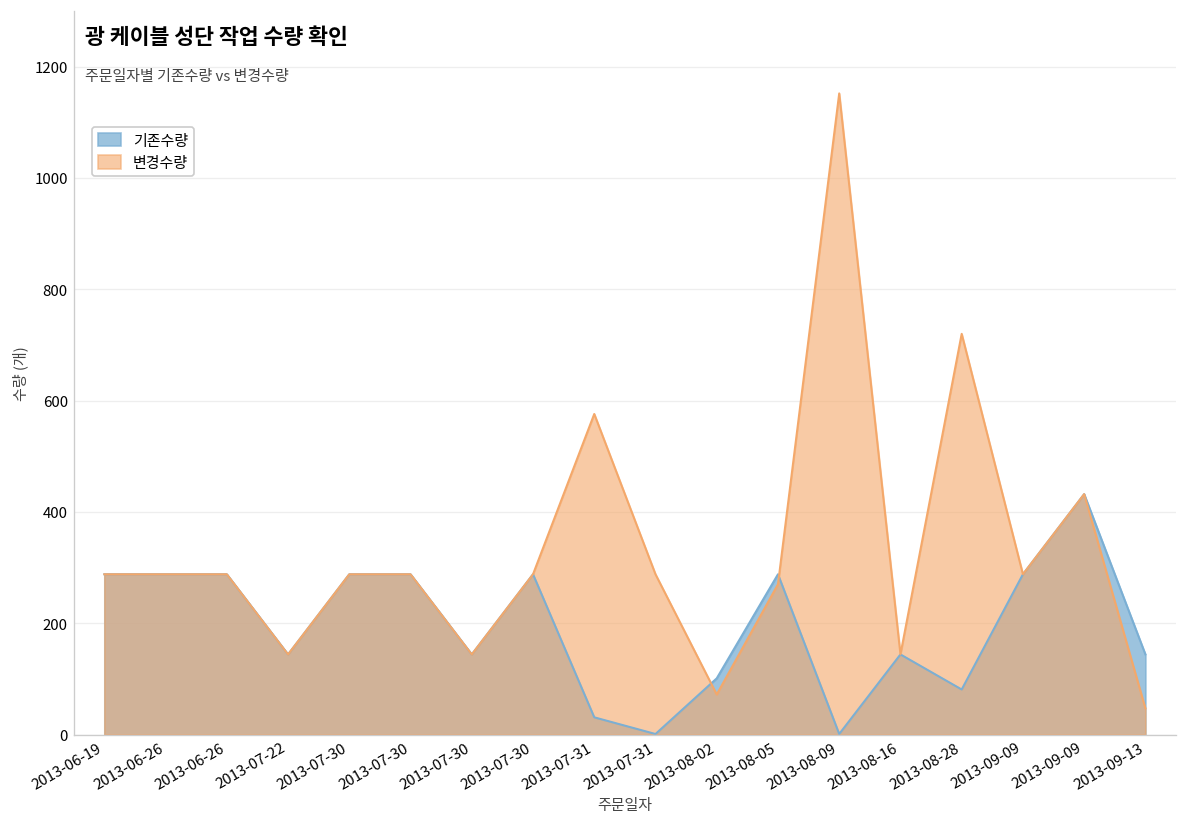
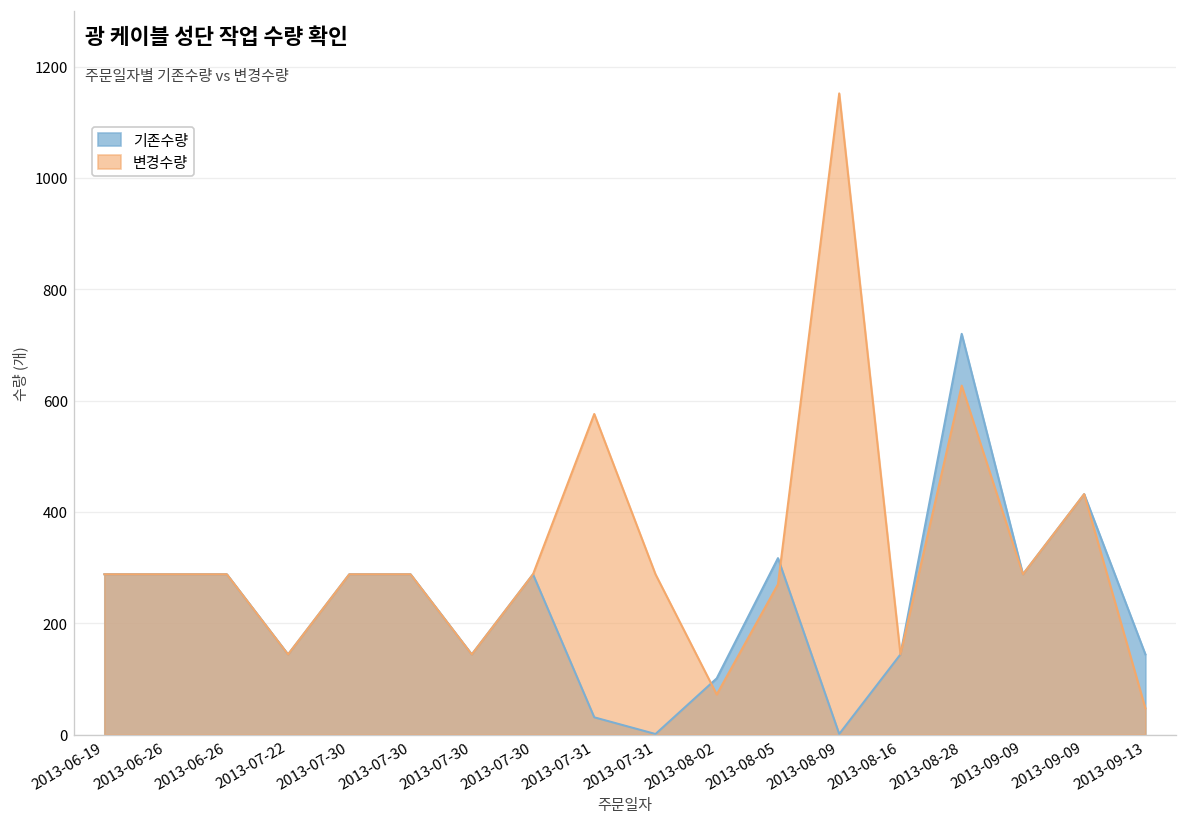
  {
    "기존수량": {
      "2013-08-02": 100,
-     "2013-08-05": 290,
+     "2013-08-05": 320,
      "2013-08-09": 0,
-     "2013-08-28": 80,
+     "2013-08-28": 720,
      "2013-09-13": 140
    },
    "변경수량": {
      "2013-08-02": 70,
      "2013-08-05": 270,
      "2013-08-09": 1150,
-     "2013-08-28": 720,
+     "2013-08-28": 630,
      "2013-09-13": 50
    }
  }
